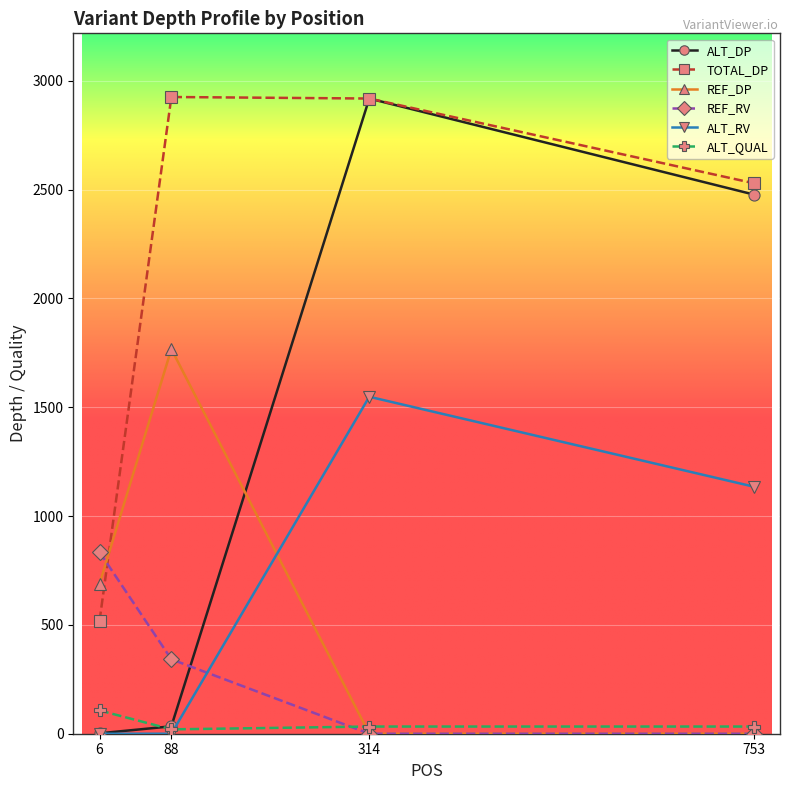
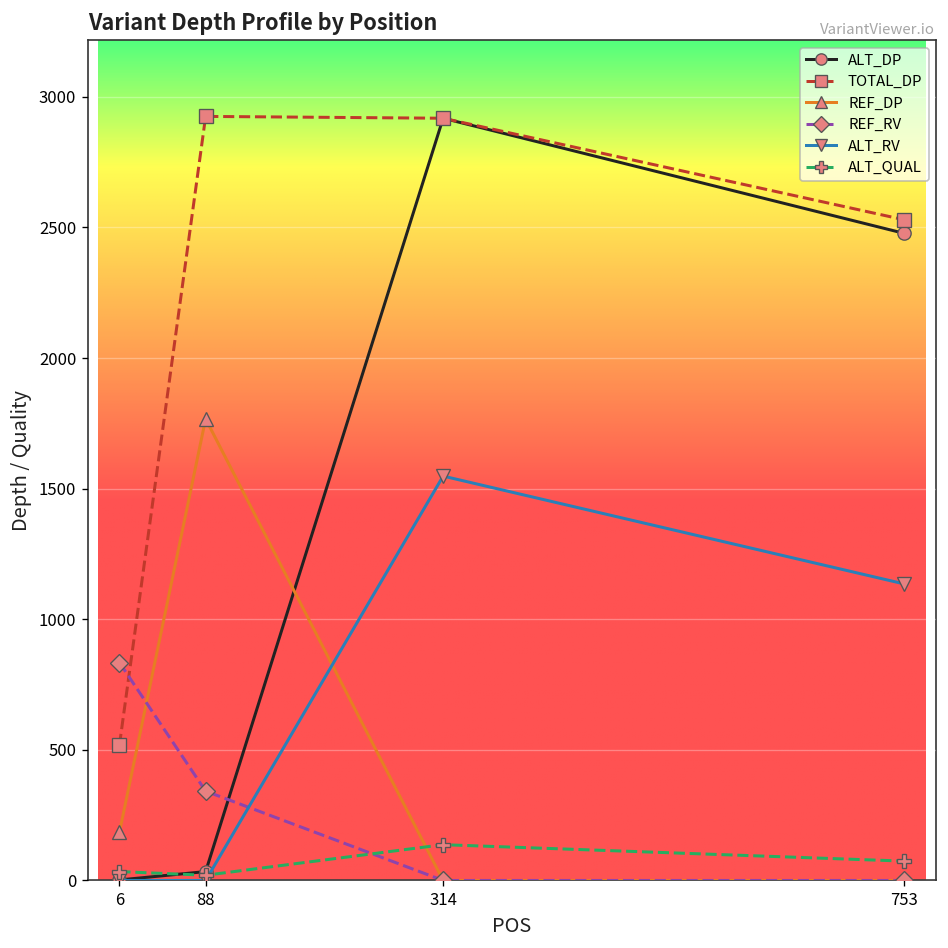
  {
    "ALT_DP": {
      "88": 30,
      "753": 2480
    },
    "TOTAL_DP": {
      "6": 520,
      "88": 2930,
      "753": 2530
    },
    "REF_DP": {
-     "6": 690,
+     "6": 190,
      "88": 1770
    },
    "REF_RV": {
      "6": 830,
      "88": 340
    },
    "ALT_RV": {
      "88": 0,
      "314": 1550,
      "753": 1140
    },
    "ALT_QUAL": {
-     "6": 110,
+     "6": 30,
      "88": 20,
-     "314": 30,
-     "753": 30
+     "314": 140,
+     "753": 70
    }
  }
